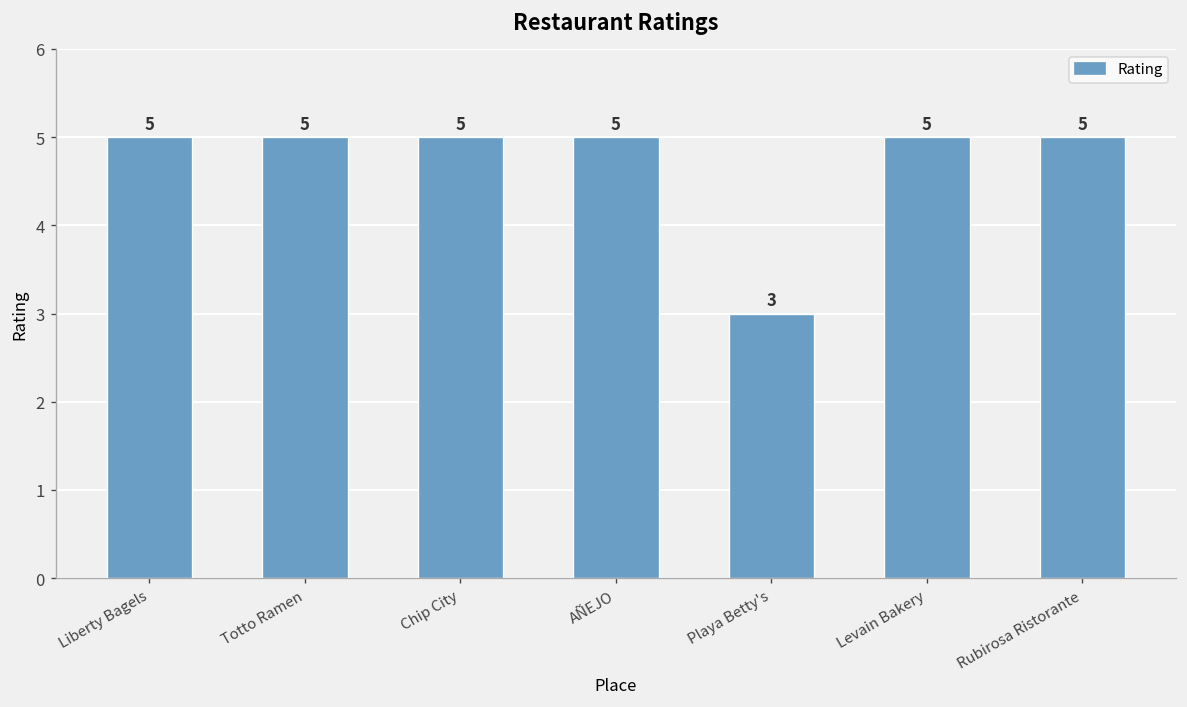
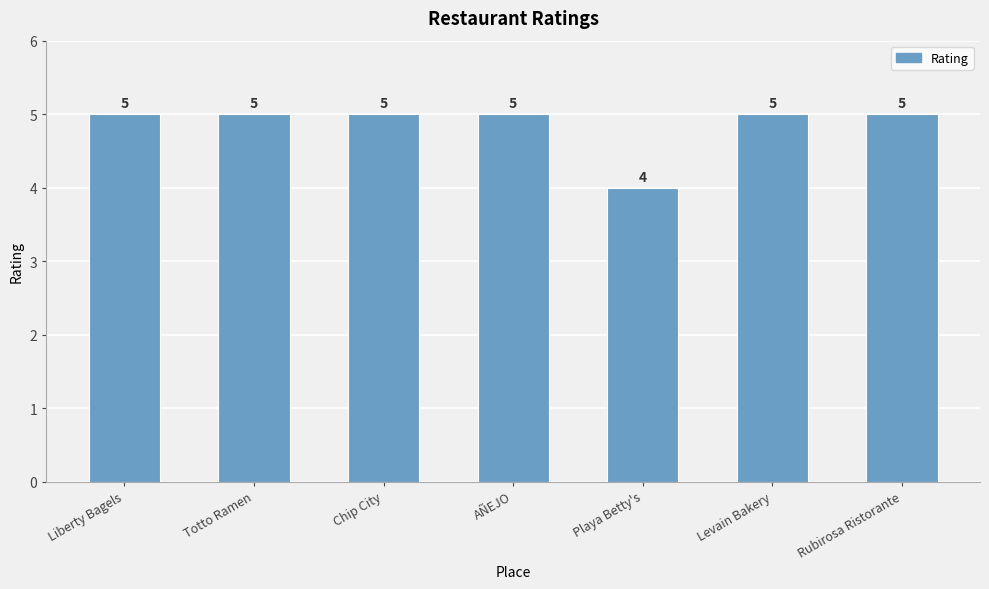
  {
    "Liberty Bagels": 5,
    "Totto Ramen": 5,
    "Chip City": 5,
    "AÑEJO": 5,
-   "Playa Betty's": 3,
+   "Playa Betty's": 4,
    "Levain Bakery": 5,
    "Rubirosa Ristorante": 5
  }
